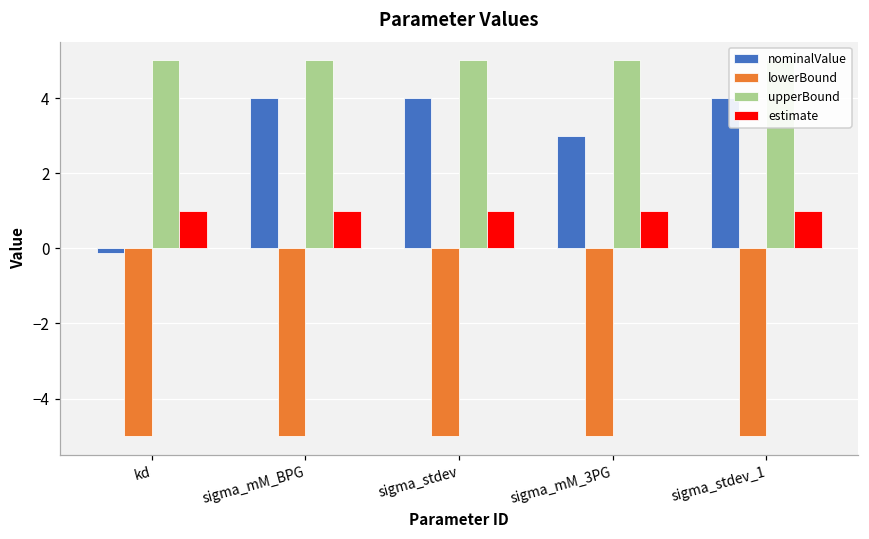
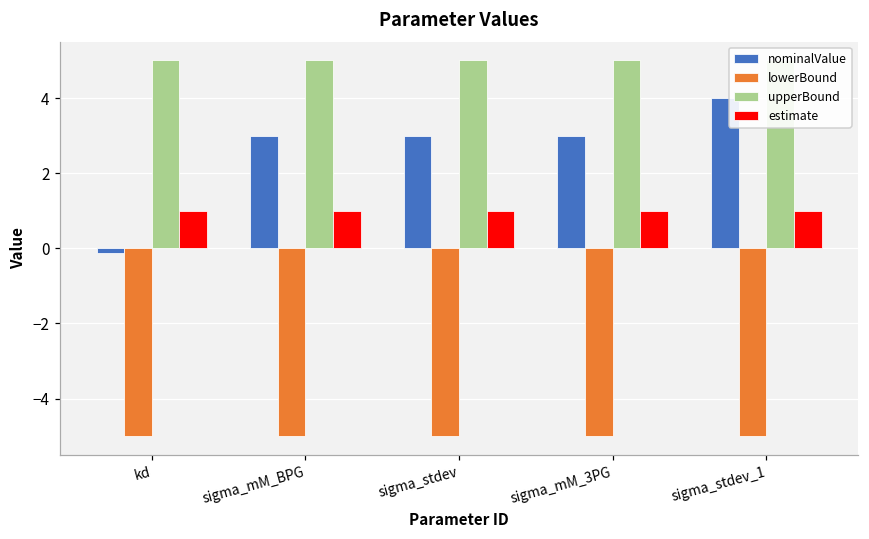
  {
    "nominalValue": {
      "kd": -0.1,
-     "sigma_mM_BPG": 4,
-     "sigma_stdev": 4,
+     "sigma_mM_BPG": 3,
+     "sigma_stdev": 3,
      "sigma_mM_3PG": 3,
      "sigma_stdev_1": 4
    },
    "lowerBound": {
      "kd": -5,
      "sigma_mM_BPG": -5,
      "sigma_stdev": -5,
      "sigma_mM_3PG": -5,
      "sigma_stdev_1": -5
    },
    "upperBound": {
      "kd": 5,
      "sigma_mM_BPG": 5,
      "sigma_stdev": 5,
      "sigma_mM_3PG": 5
    },
    "estimate": {
      "kd": 1,
      "sigma_mM_BPG": 1,
      "sigma_stdev": 1,
      "sigma_mM_3PG": 1,
      "sigma_stdev_1": 1
    }
  }
